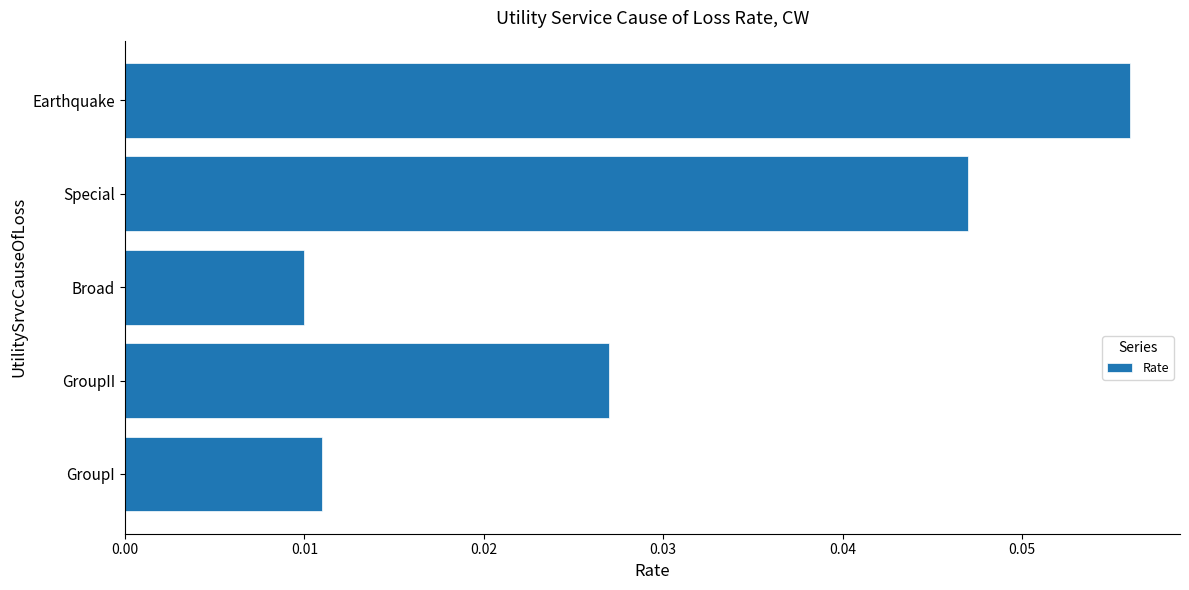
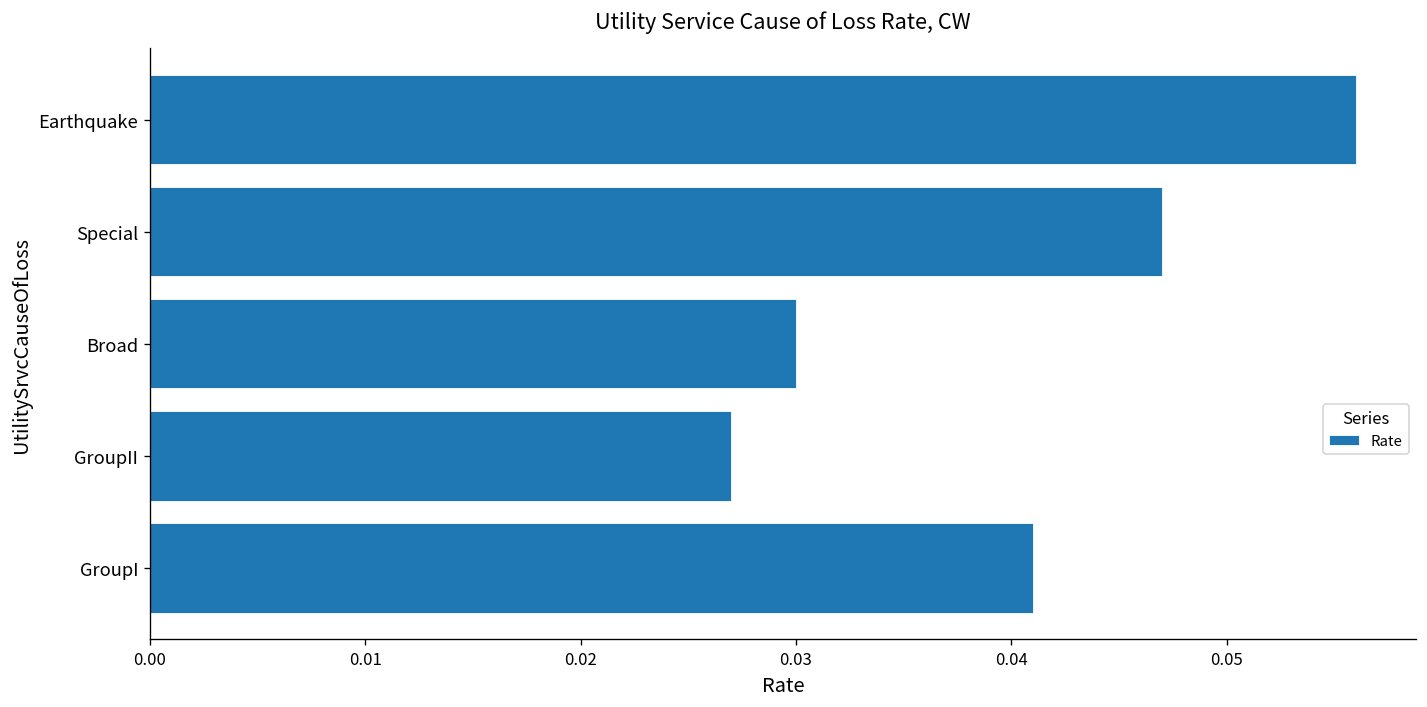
  {
    "Earthquake": 0.056,
    "Special": 0.047,
-   "Broad": 0.01,
+   "Broad": 0.03,
    "GroupII": 0.027,
-   "GroupI": 0.011
+   "GroupI": 0.041
  }
